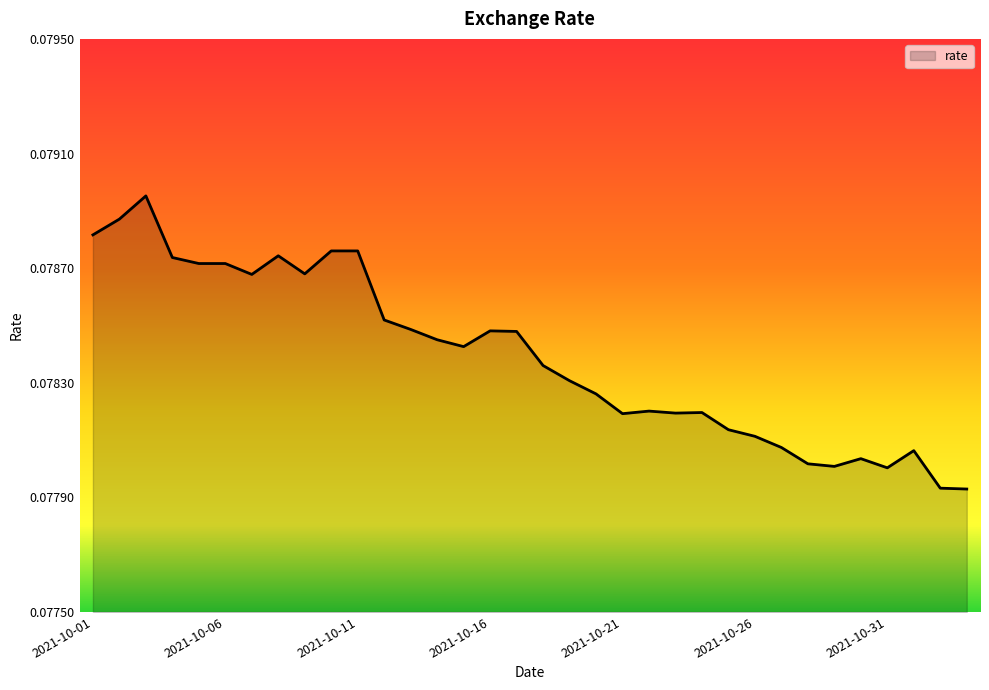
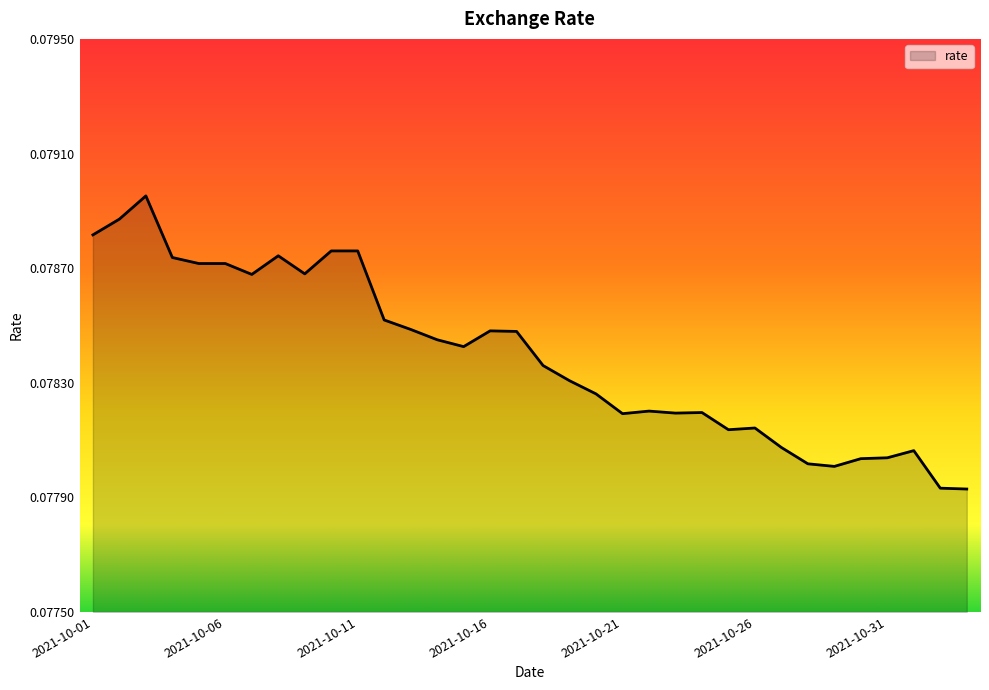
  {
    "2021-10-01": 0.07882,
    "2021-10-06": 0.07872,
    "2021-10-11": 0.07876,
    "2021-10-16": 0.07848,
    "2021-10-21": 0.07819,
-   "2021-10-26": 0.07811,
-   "2021-10-31": 0.07800
+   "2021-10-26": 0.07814,
+   "2021-10-31": 0.07804
  }
